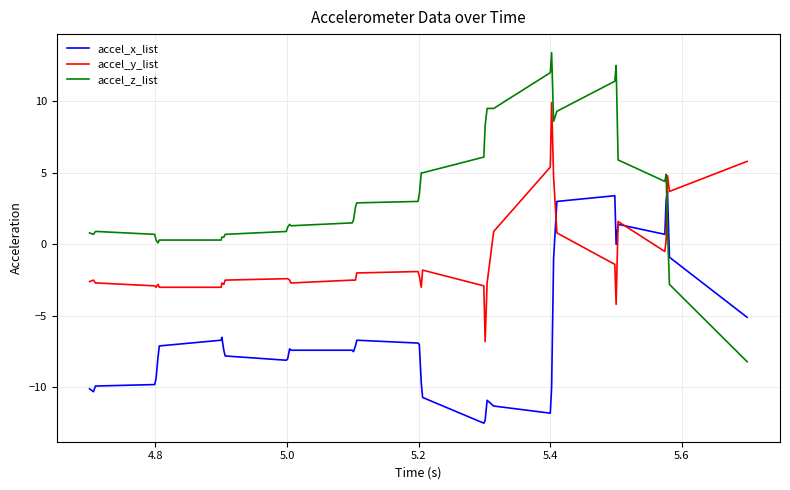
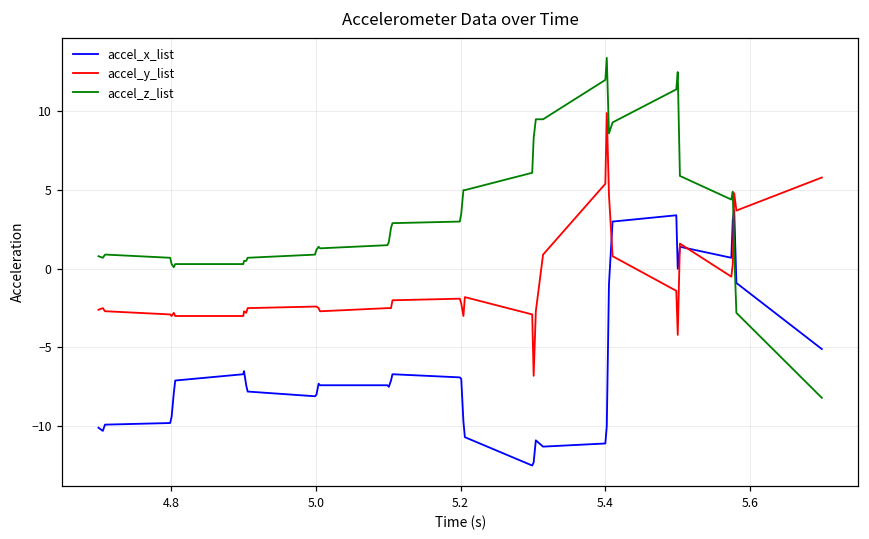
  {
    "accel_x_list": {
-     "5.4": -11.8
+     "5.4": -11.1
    },
    "accel_y_list": {
      "5.4": 5.4
    },
    "accel_z_list": {
      "5.4": 12.0
    }
  }
